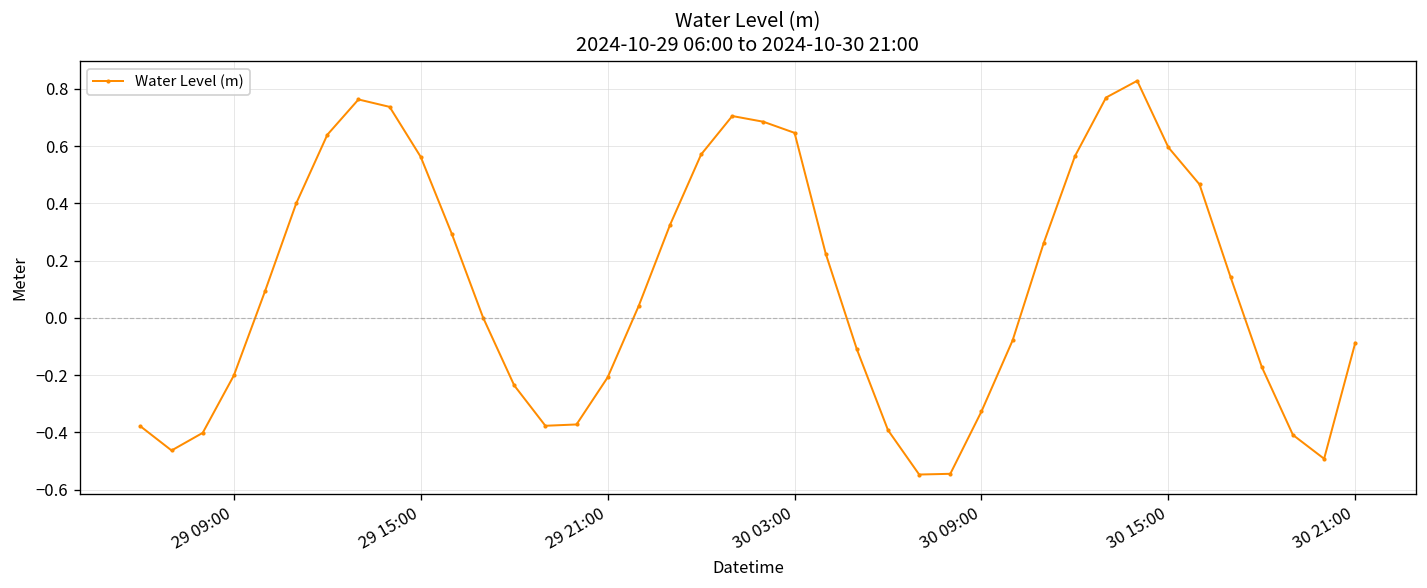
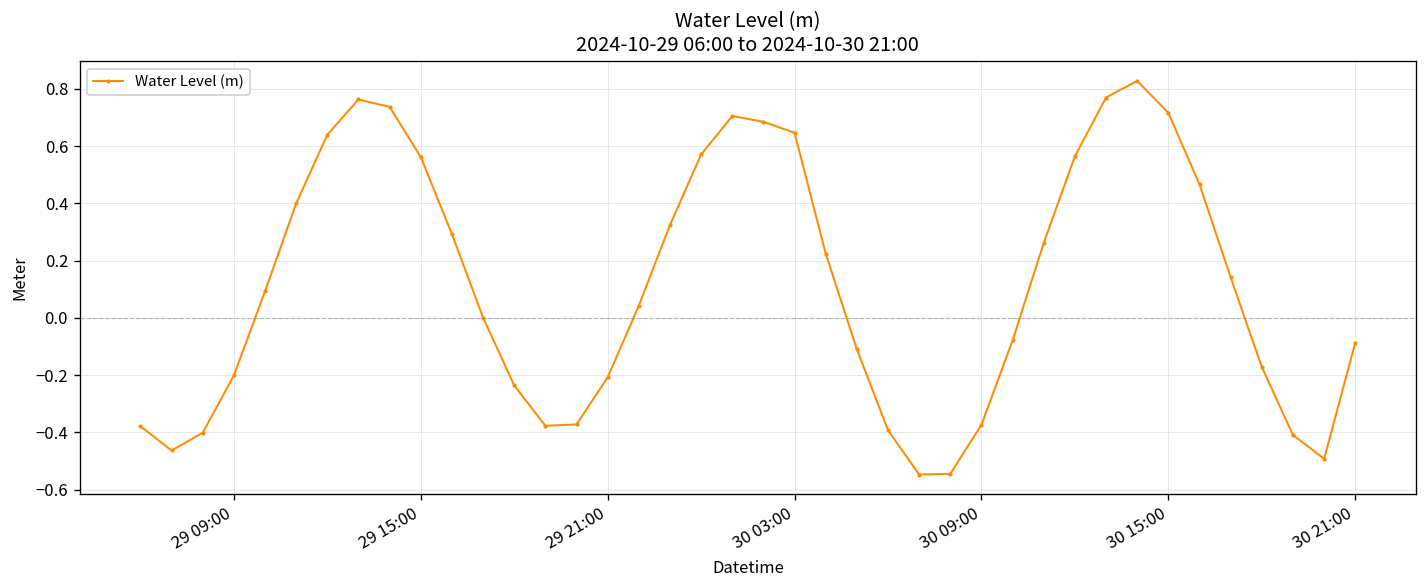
  {
    "29 09:00": -0.20,
    "29 15:00": 0.56,
    "29 21:00": -0.21,
    "30 03:00": 0.65,
-   "30 09:00": -0.33,
-   "30 15:00": 0.60,
+   "30 09:00": -0.37,
+   "30 15:00": 0.72,
    "30 21:00": -0.09
  }
